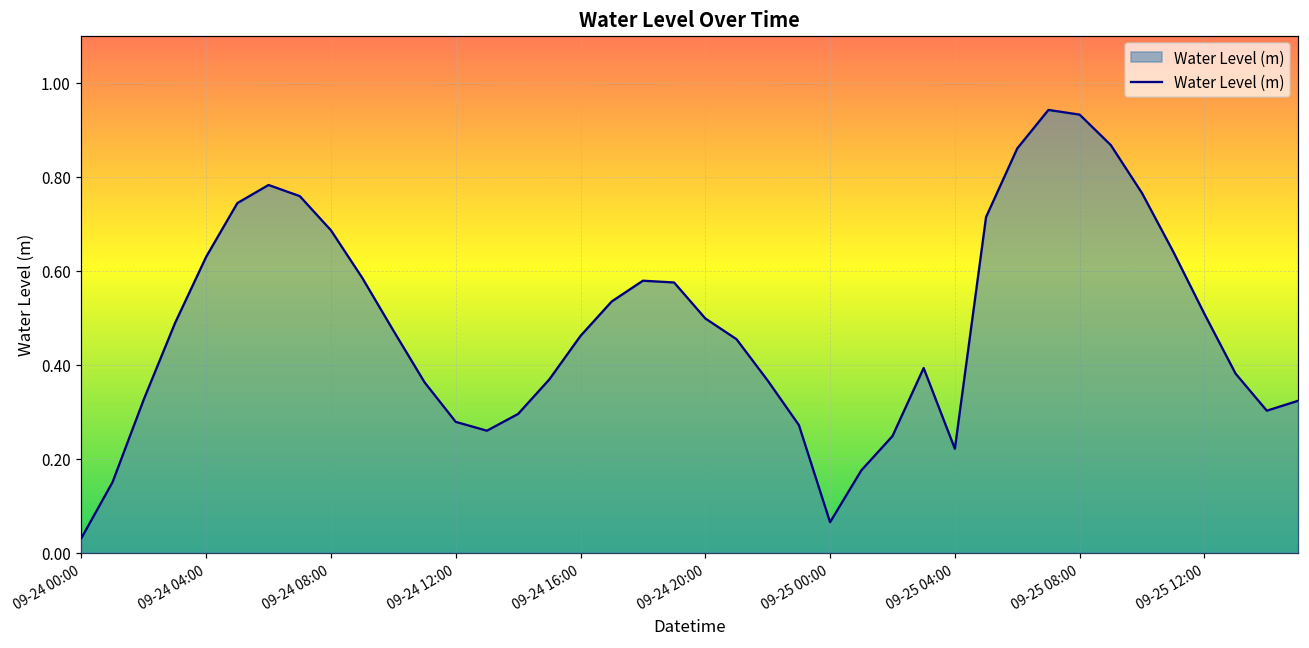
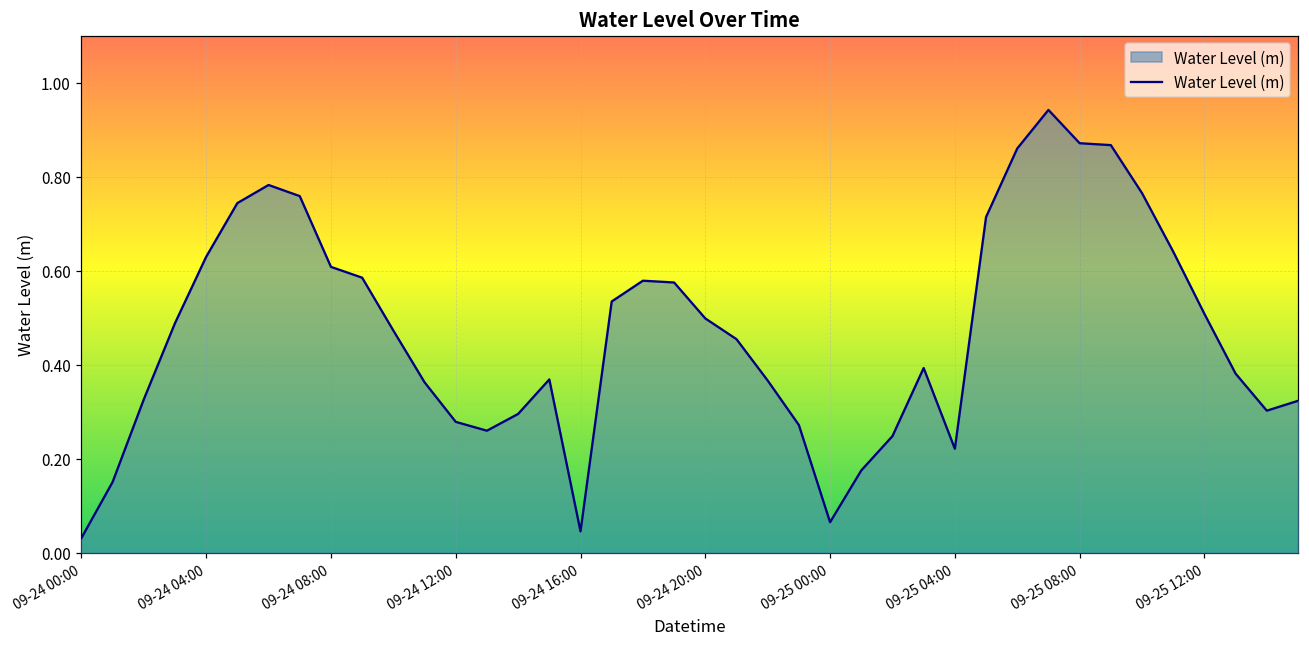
  {
    "09-24 00:00": 0.03,
    "09-24 04:00": 0.63,
-   "09-24 08:00": 0.69,
+   "09-24 08:00": 0.61,
    "09-24 12:00": 0.28,
-   "09-24 16:00": 0.46,
+   "09-24 16:00": 0.05,
    "09-24 20:00": 0.50,
    "09-25 00:00": 0.06,
    "09-25 04:00": 0.22,
-   "09-25 08:00": 0.93,
+   "09-25 08:00": 0.87,
    "09-25 12:00": 0.51
  }
